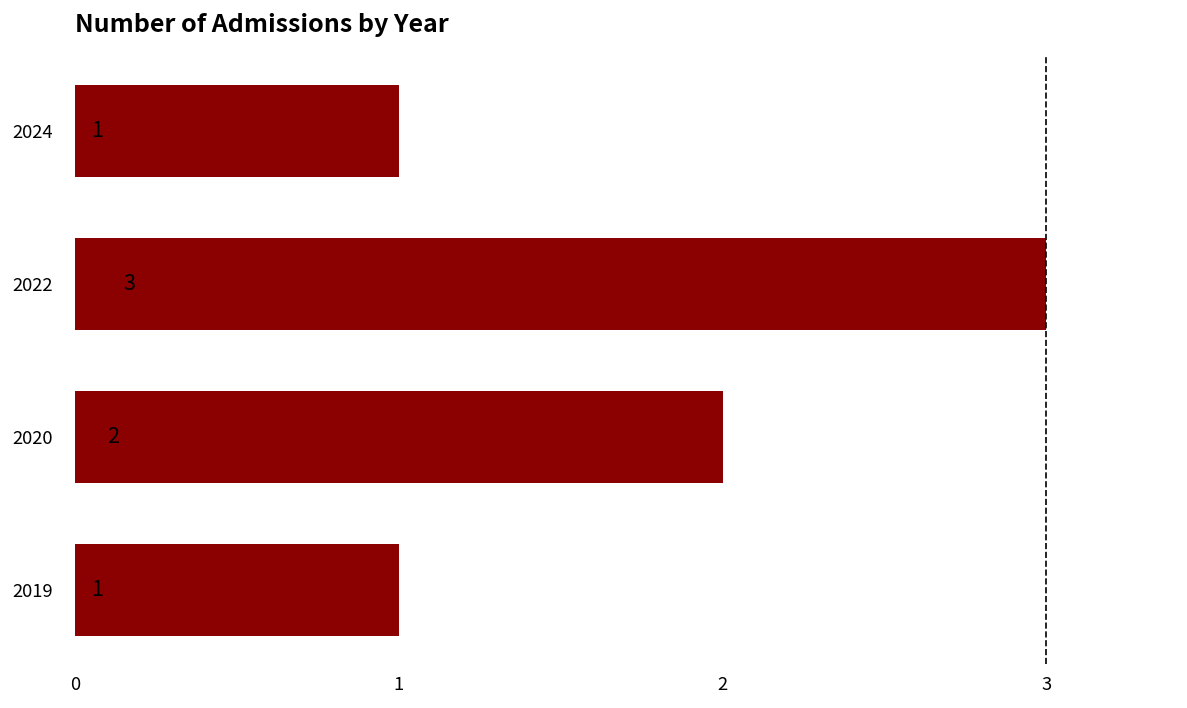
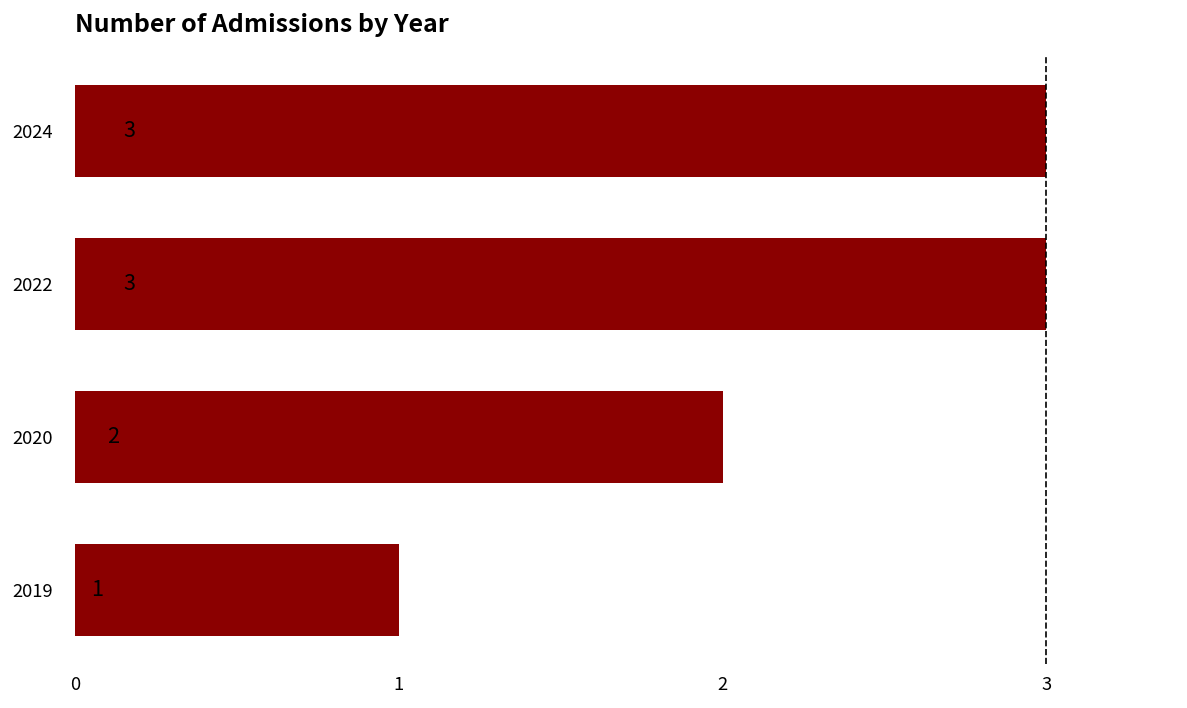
  {
-   "2024": 1,
+   "2024": 3,
    "2022": 3,
    "2020": 2,
    "2019": 1
  }
